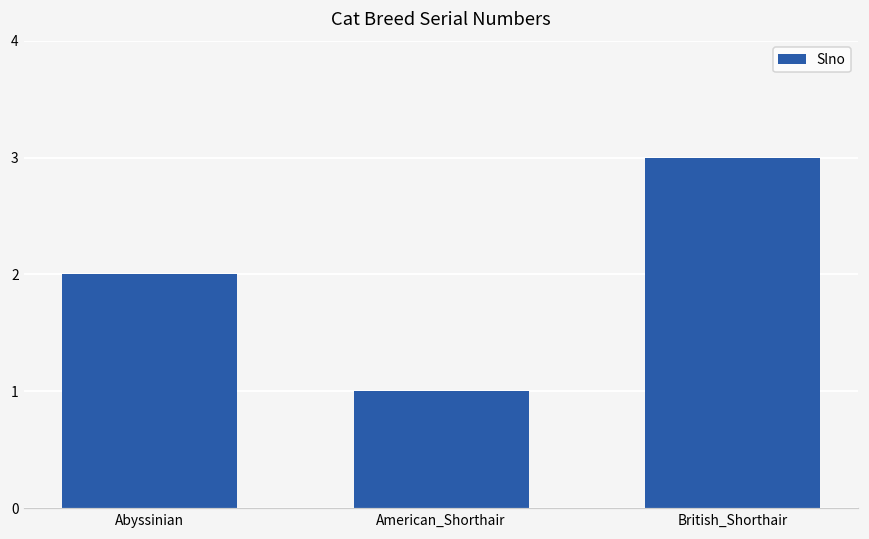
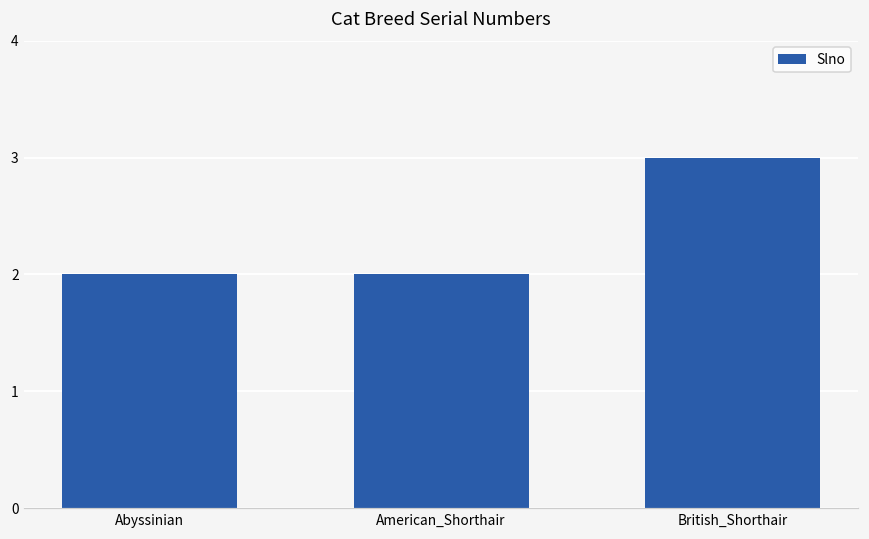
  {
    "Abyssinian": 2,
-   "American_Shorthair": 1,
+   "American_Shorthair": 2,
    "British_Shorthair": 3
  }
